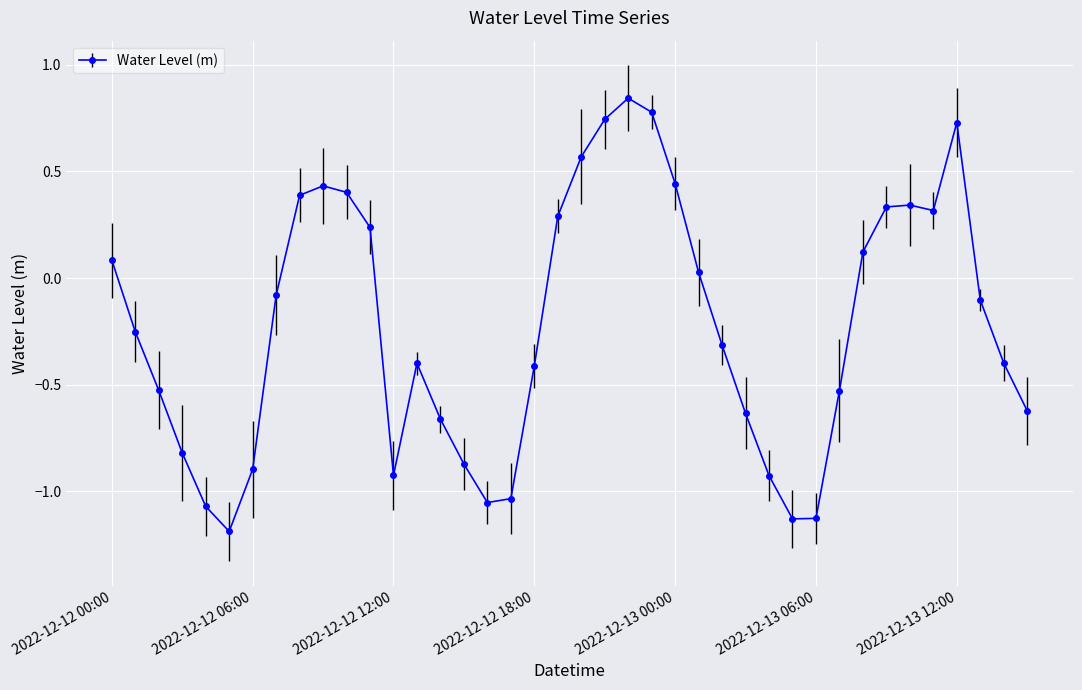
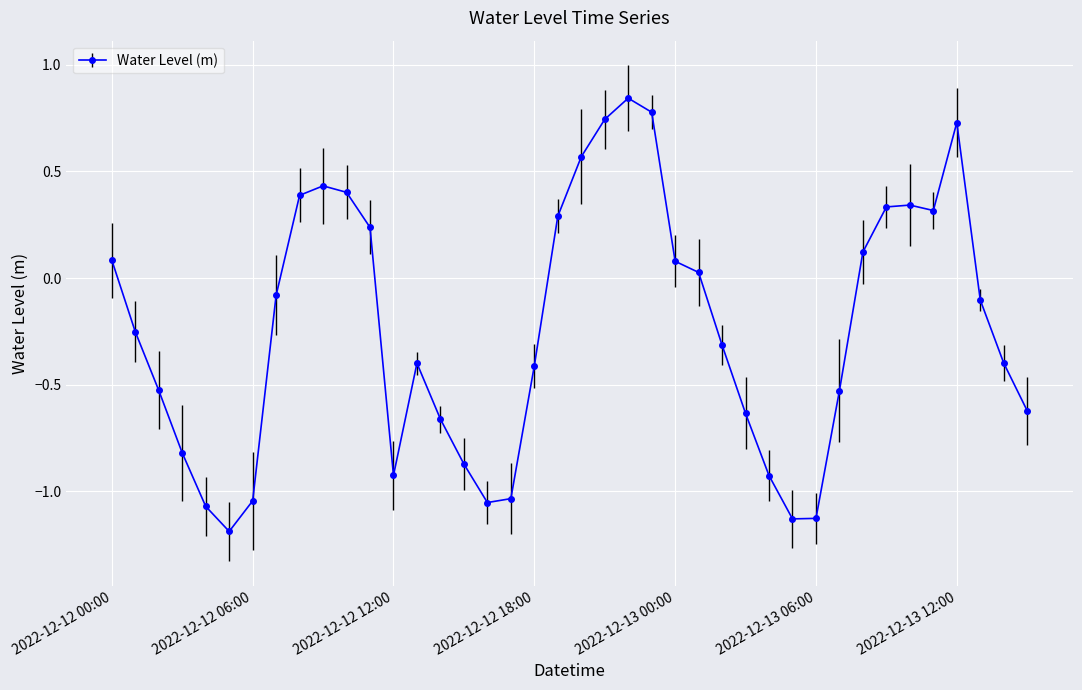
  {
    "2022-12-12 00:00": 0.08,
-   "2022-12-12 06:00": -0.90,
+   "2022-12-12 06:00": -1.04,
    "2022-12-12 12:00": -0.92,
    "2022-12-12 18:00": -0.41,
-   "2022-12-13 00:00": 0.44,
+   "2022-12-13 00:00": 0.08,
    "2022-12-13 06:00": -1.13,
    "2022-12-13 12:00": 0.73
  }
